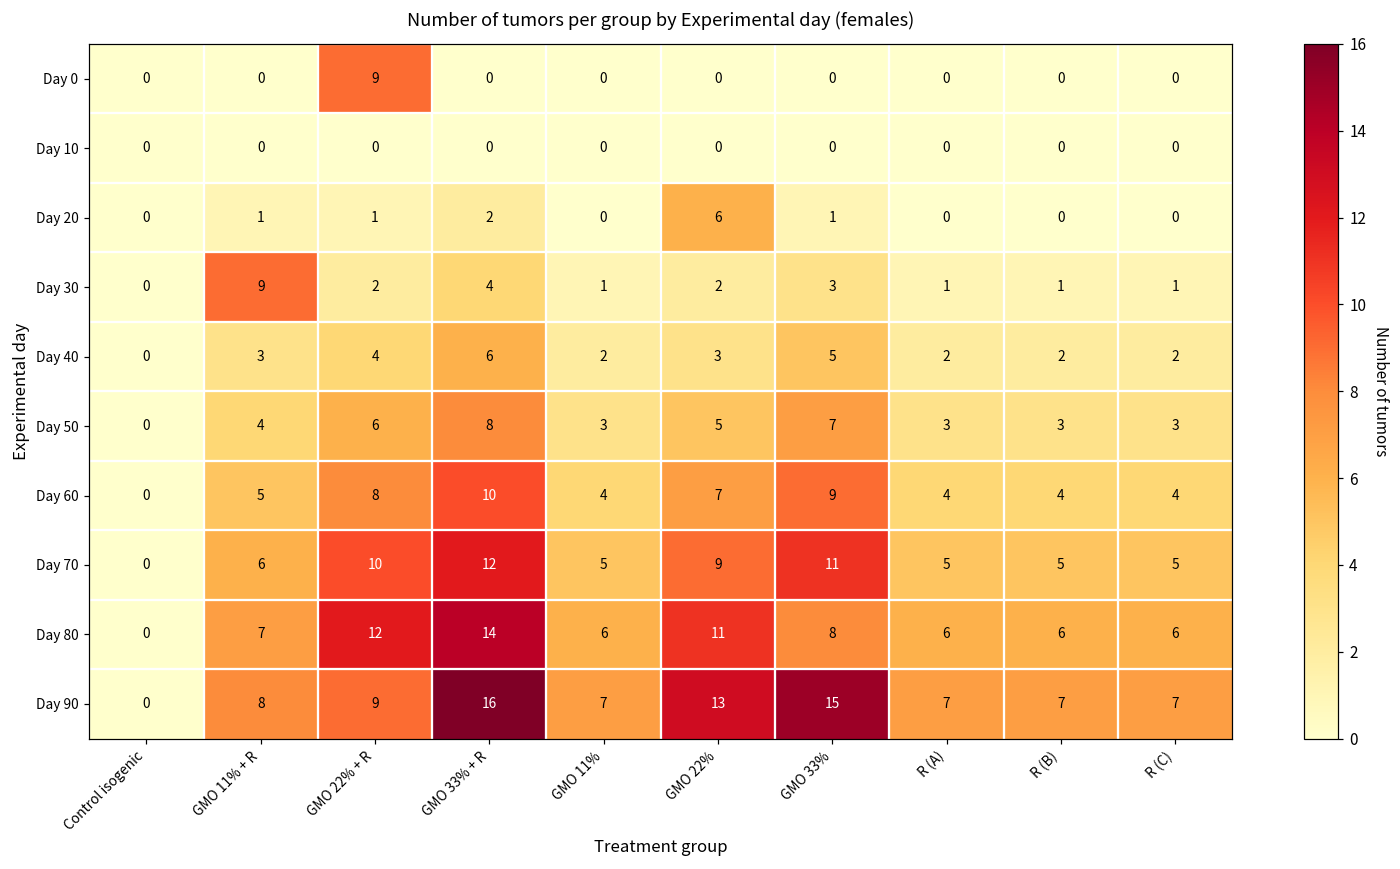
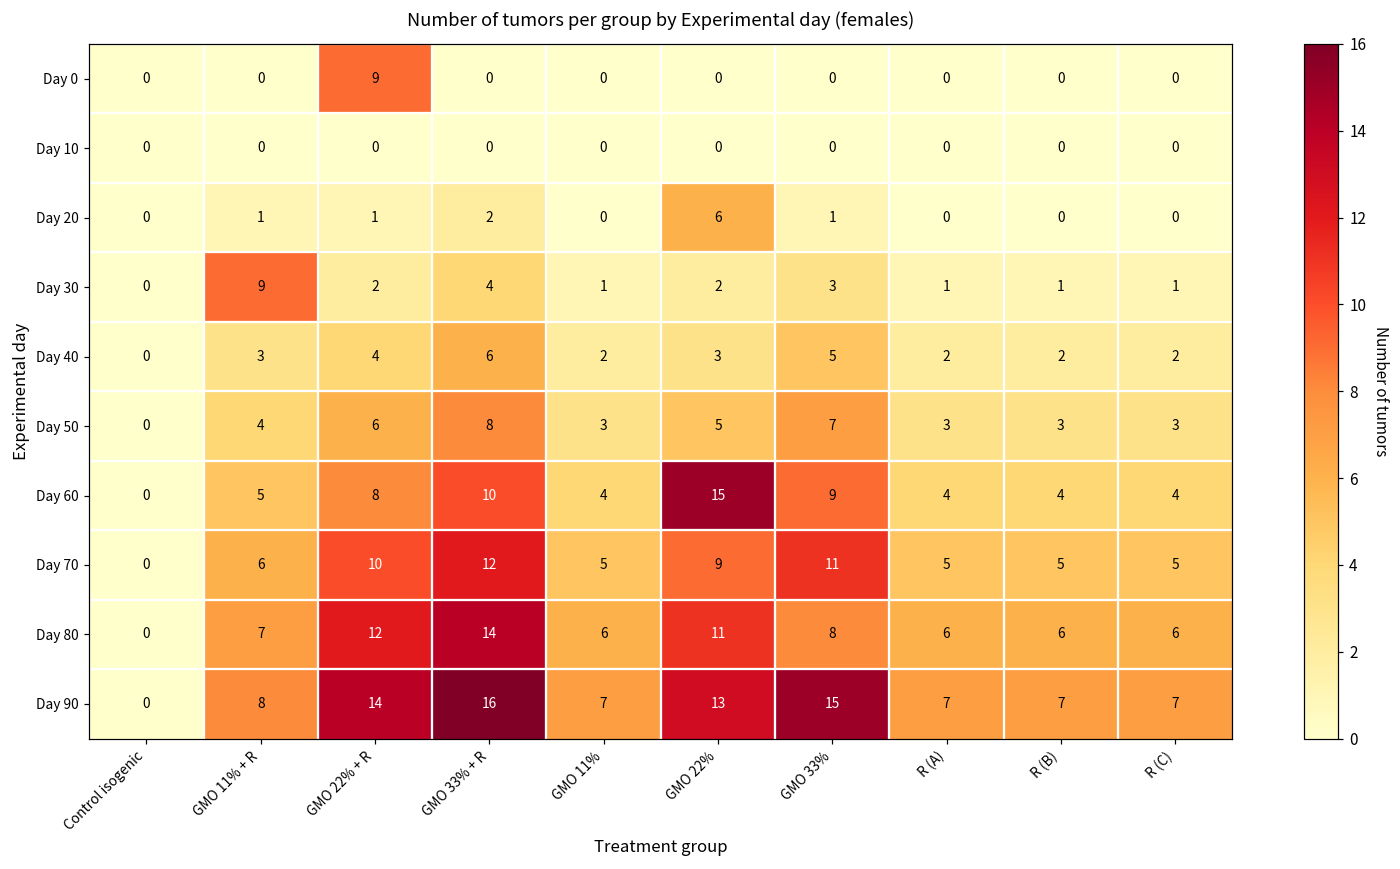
  {
    "Day 0": {
      "Control isogenic": 0,
      "GMO 11% + R": 0,
      "GMO 22% + R": 9,
      "GMO 33% + R": 0,
      "GMO 11%": 0,
      "GMO 22%": 0,
      "GMO 33%": 0,
      "R (A)": 0,
      "R (B)": 0,
      "R (C)": 0
    },
    "Day 10": {
      "Control isogenic": 0,
      "GMO 11% + R": 0,
      "GMO 22% + R": 0,
      "GMO 33% + R": 0,
      "GMO 11%": 0,
      "GMO 22%": 0,
      "GMO 33%": 0,
      "R (A)": 0,
      "R (B)": 0,
      "R (C)": 0
    },
    "Day 20": {
      "Control isogenic": 0,
      "GMO 11% + R": 1,
      "GMO 22% + R": 1,
      "GMO 33% + R": 2,
      "GMO 11%": 0,
      "GMO 22%": 6,
      "GMO 33%": 1,
      "R (A)": 0,
      "R (B)": 0,
      "R (C)": 0
    },
    "Day 30": {
      "Control isogenic": 0,
      "GMO 11% + R": 9,
      "GMO 22% + R": 2,
      "GMO 33% + R": 4,
      "GMO 11%": 1,
      "GMO 22%": 2,
      "GMO 33%": 3,
      "R (A)": 1,
      "R (B)": 1,
      "R (C)": 1
    },
    "Day 40": {
      "Control isogenic": 0,
      "GMO 11% + R": 3,
      "GMO 22% + R": 4,
      "GMO 33% + R": 6,
      "GMO 11%": 2,
      "GMO 22%": 3,
      "GMO 33%": 5,
      "R (A)": 2,
      "R (B)": 2,
      "R (C)": 2
    },
    "Day 50": {
      "Control isogenic": 0,
      "GMO 11% + R": 4,
      "GMO 22% + R": 6,
      "GMO 33% + R": 8,
      "GMO 11%": 3,
      "GMO 22%": 5,
      "GMO 33%": 7,
      "R (A)": 3,
      "R (B)": 3,
      "R (C)": 3
    },
    "Day 60": {
      "Control isogenic": 0,
      "GMO 11% + R": 5,
      "GMO 22% + R": 8,
      "GMO 33% + R": 10,
      "GMO 11%": 4,
-     "GMO 22%": 7,
+     "GMO 22%": 15,
      "GMO 33%": 9,
      "R (A)": 4,
      "R (B)": 4,
      "R (C)": 4
    },
    "Day 70": {
      "Control isogenic": 0,
      "GMO 11% + R": 6,
      "GMO 22% + R": 10,
      "GMO 33% + R": 12,
      "GMO 11%": 5,
      "GMO 22%": 9,
      "GMO 33%": 11,
      "R (A)": 5,
      "R (B)": 5,
      "R (C)": 5
    },
    "Day 80": {
      "Control isogenic": 0,
      "GMO 11% + R": 7,
      "GMO 22% + R": 12,
      "GMO 33% + R": 14,
      "GMO 11%": 6,
      "GMO 22%": 11,
      "GMO 33%": 8,
      "R (A)": 6,
      "R (B)": 6,
      "R (C)": 6
    },
    "Day 90": {
      "Control isogenic": 0,
      "GMO 11% + R": 8,
-     "GMO 22% + R": 9,
+     "GMO 22% + R": 14,
      "GMO 33% + R": 16,
      "GMO 11%": 7,
      "GMO 22%": 13,
      "GMO 33%": 15,
      "R (A)": 7,
      "R (B)": 7,
      "R (C)": 7
    }
  }
